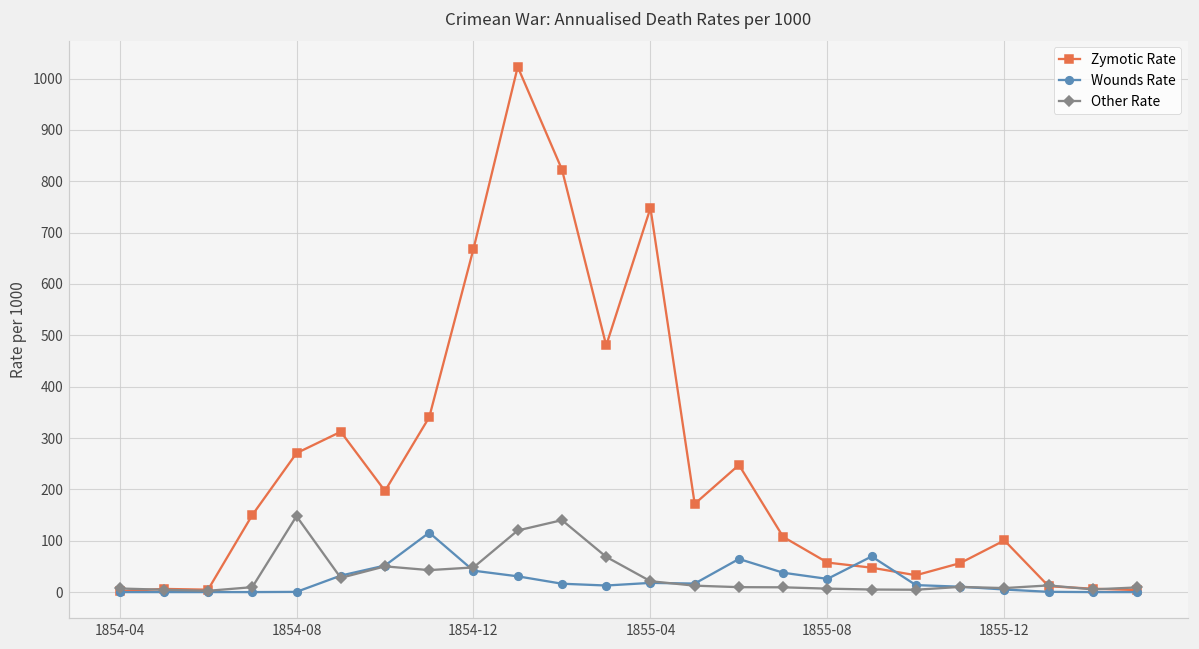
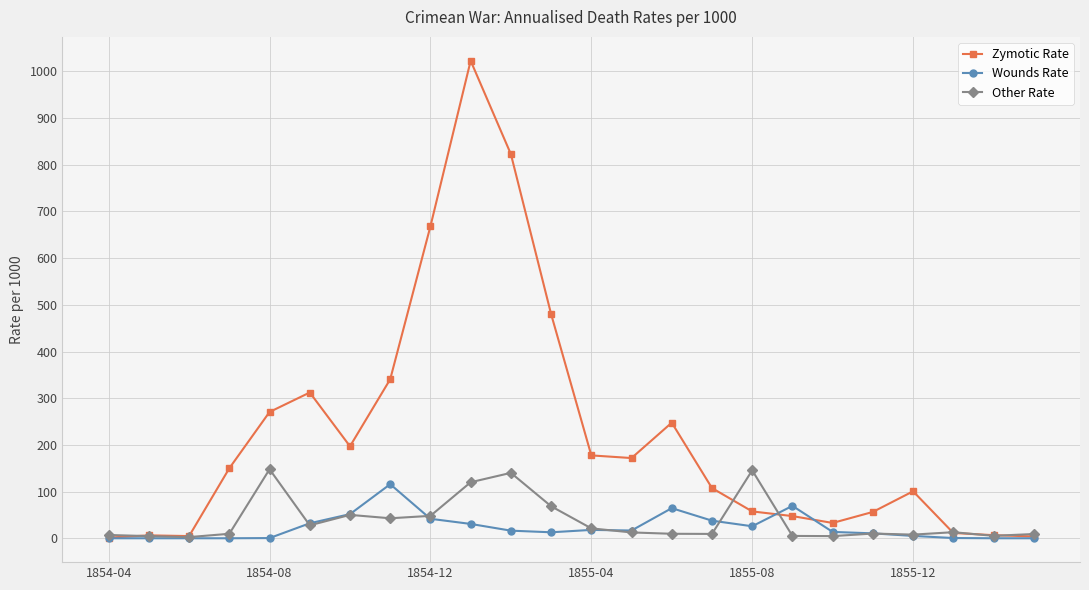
  {
    "Zymotic Rate": {
      "1854-08": 270,
      "1854-12": 670,
-     "1855-04": 750,
+     "1855-04": 180,
      "1855-08": 60,
      "1855-12": 100
    },
    "Wounds Rate": {
      "1854-08": 0,
      "1854-12": 40,
      "1855-08": 30
    },
    "Other Rate": {
      "1854-04": 10,
      "1854-08": 150,
      "1854-12": 50,
-     "1855-08": 10
+     "1855-08": 150
    }
  }
